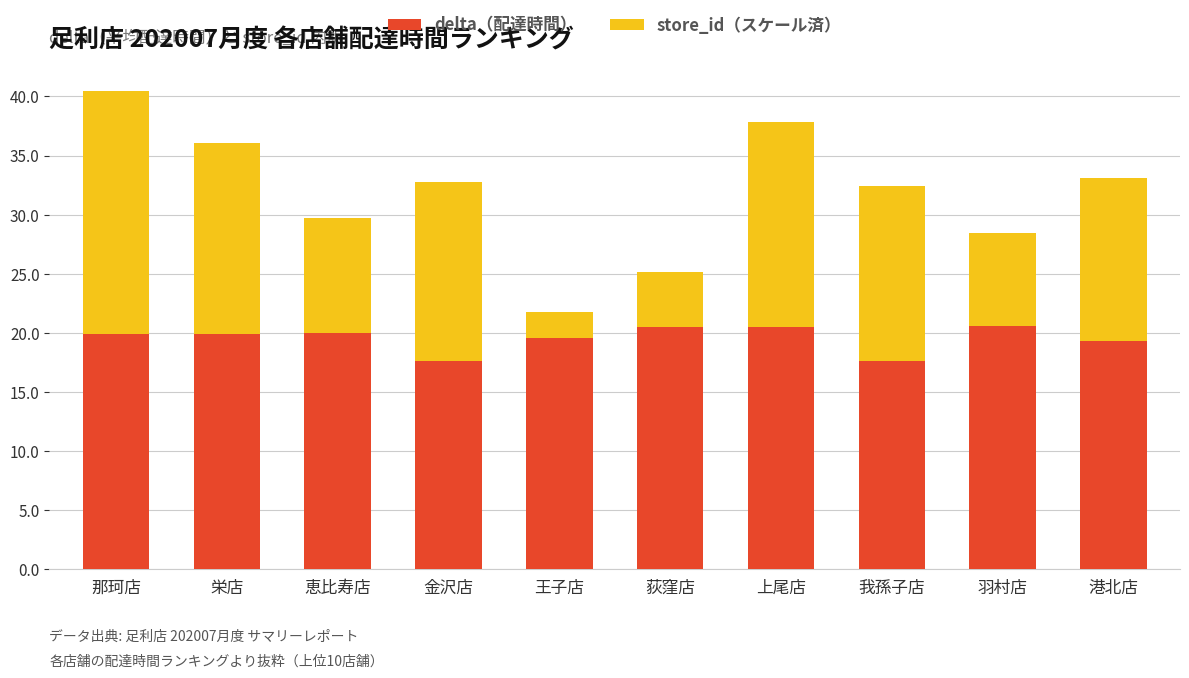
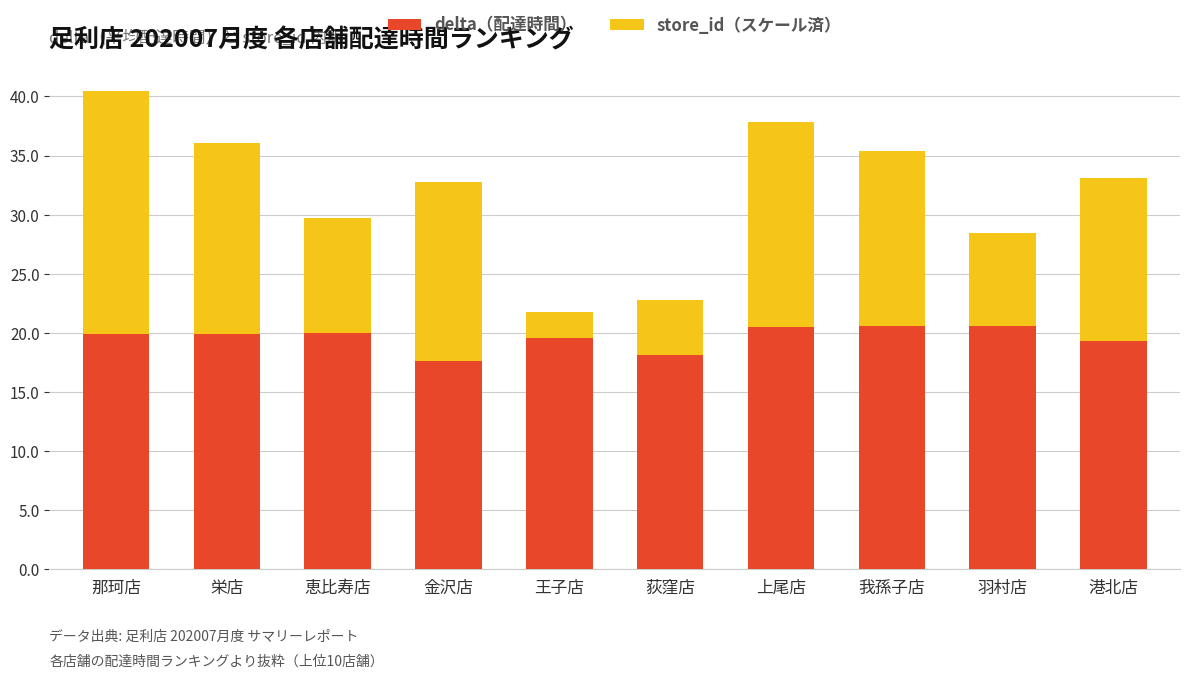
  {
    "delta（配達時間）": {
      "那珂店": 19.9,
      "栄店": 20.0,
      "恵比寿店": 20.0,
      "金沢店": 17.6,
      "王子店": 19.5,
-     "荻窪店": 20.5,
+     "荻窪店": 18.1,
      "上尾店": 20.5,
-     "我孫子店": 17.6,
+     "我孫子店": 20.6,
      "羽村店": 20.6,
      "港北店": 19.3
    },
    "store_id（スケール済）": {
      "那珂店": 20.6,
      "栄店": 16.1,
      "恵比寿店": 9.7,
      "金沢店": 15.2,
      "王子店": 2.3,
      "荻窪店": 4.6,
      "上尾店": 17.3,
      "我孫子店": 14.8,
      "羽村店": 7.8,
      "港北店": 13.8
    }
  }
